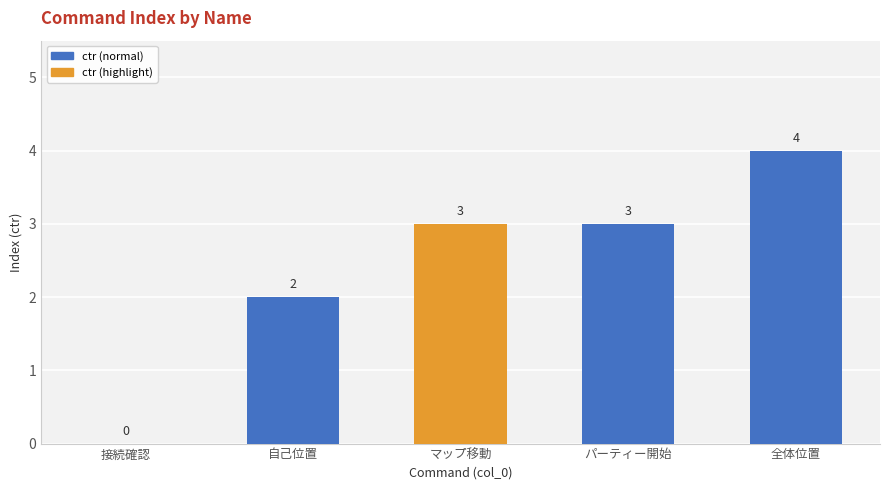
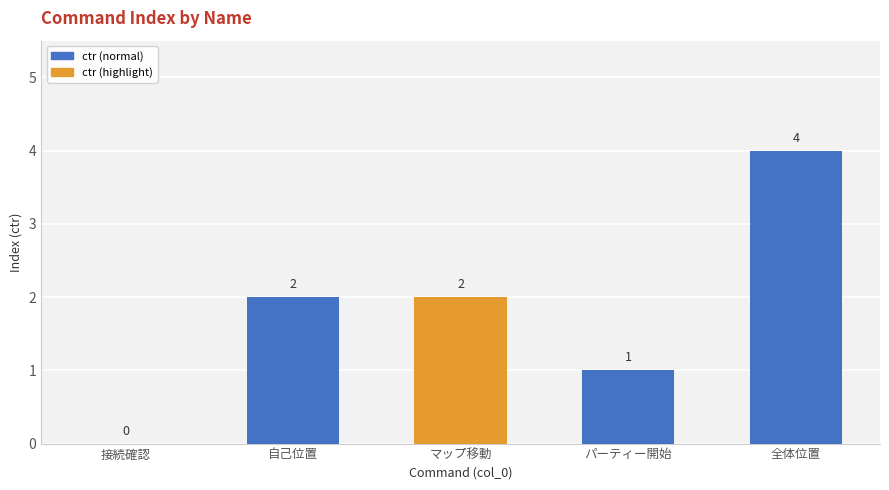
  {
    "接続確認": 0,
    "自己位置": 2,
-   "マップ移動": 3,
-   "パーティー開始": 3,
+   "マップ移動": 2,
+   "パーティー開始": 1,
    "全体位置": 4
  }
